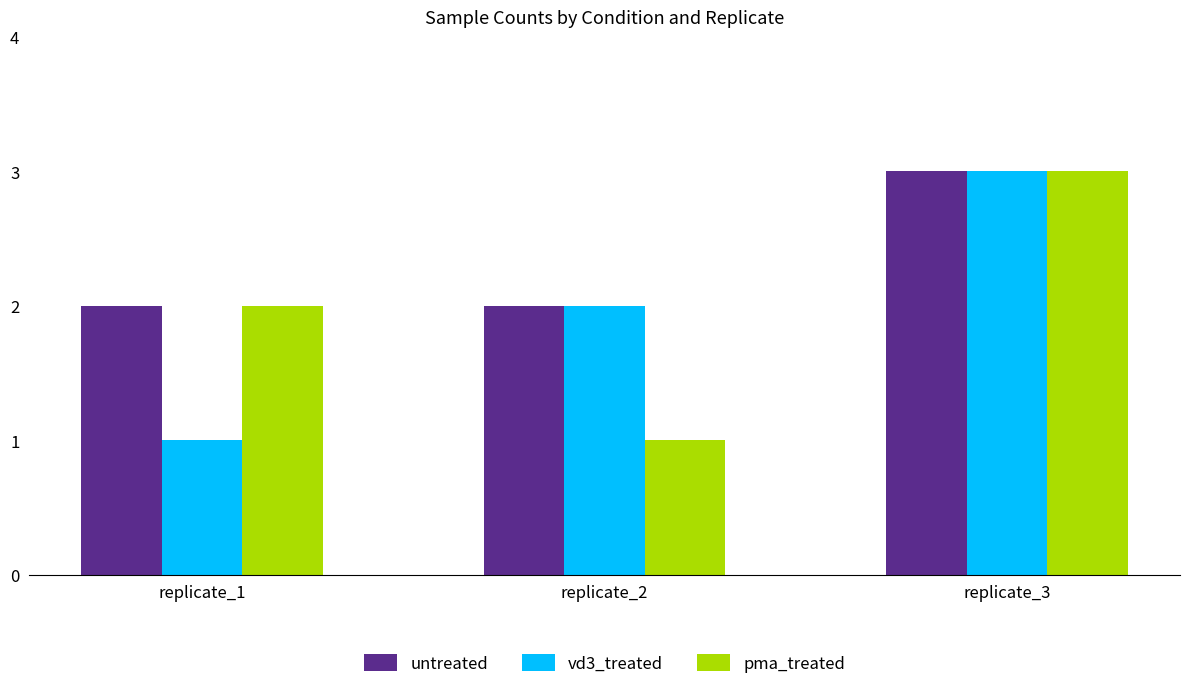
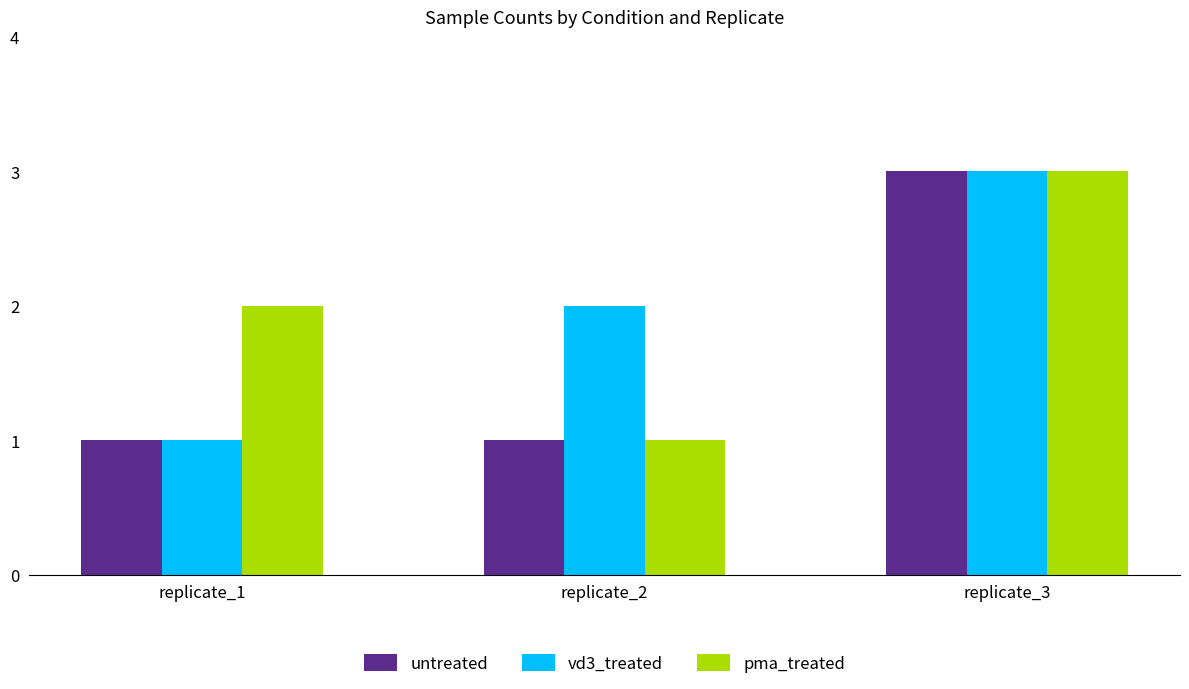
  {
    "untreated": {
-     "replicate_1": 2,
-     "replicate_2": 2,
+     "replicate_1": 1,
+     "replicate_2": 1,
      "replicate_3": 3
    },
    "vd3_treated": {
      "replicate_1": 1,
      "replicate_2": 2,
      "replicate_3": 3
    },
    "pma_treated": {
      "replicate_1": 2,
      "replicate_2": 1,
      "replicate_3": 3
    }
  }
